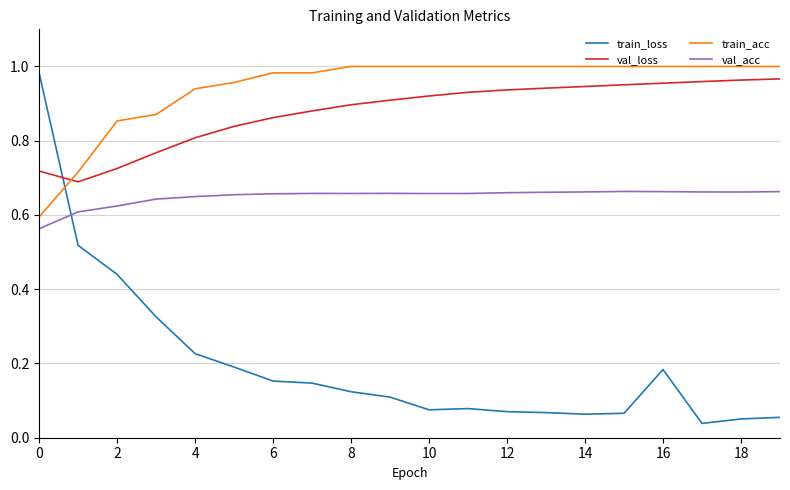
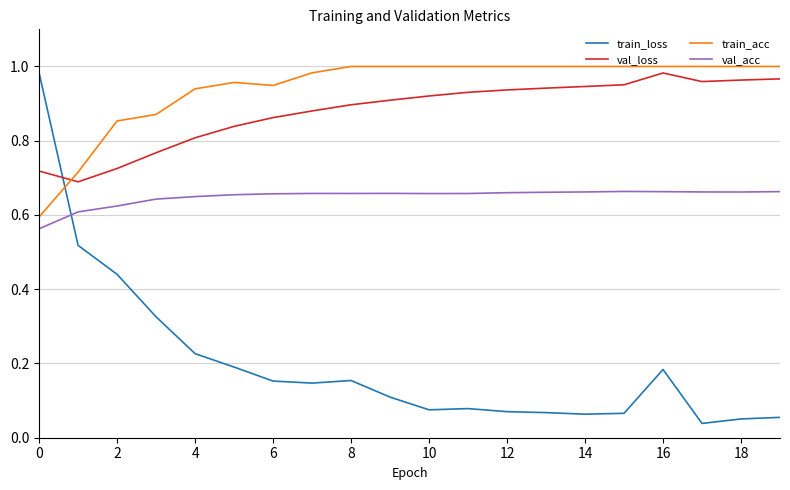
  {
    "train_loss": {
      "0": 0.98,
      "2": 0.44,
      "4": 0.23,
      "6": 0.15,
-     "8": 0.12,
+     "8": 0.15,
      "10": 0.08,
      "12": 0.07,
      "14": 0.06,
      "16": 0.18,
      "18": 0.05
    },
    "val_loss": {
      "0": 0.72,
      "2": 0.73,
      "4": 0.81,
      "6": 0.86,
      "8": 0.90,
      "10": 0.92,
      "12": 0.94,
      "14": 0.95,
-     "16": 0.95,
+     "16": 0.98,
      "18": 0.96
    },
    "train_acc": {
      "0": 0.59,
      "2": 0.85,
      "4": 0.94,
-     "6": 0.98,
+     "6": 0.95,
      "8": 1.00,
      "10": 1.00,
      "12": 1.00,
      "14": 1.00,
      "16": 1.00,
      "18": 1.00
    },
    "val_acc": {
      "0": 0.56,
      "2": 0.62,
      "4": 0.65,
      "6": 0.66,
      "8": 0.66,
      "10": 0.66,
      "12": 0.66,
      "14": 0.66,
      "16": 0.66,
      "18": 0.66
    }
  }
